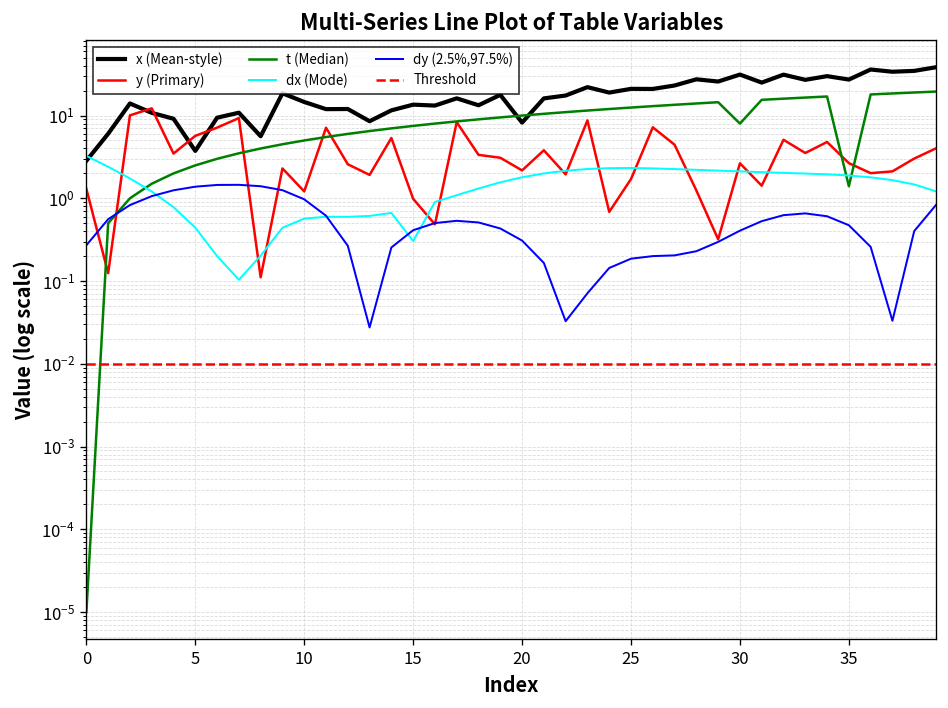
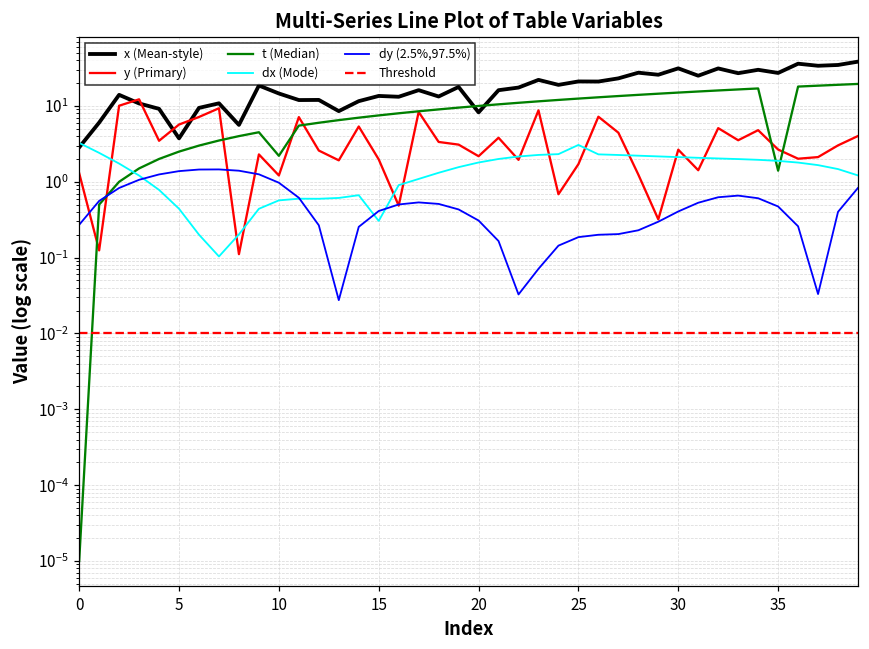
  {
    "x (Mean-style)": {
      "0": 2.8,
      "5": 4,
      "10": 15,
      "15": 14,
      "20": 8,
      "25": 21,
      "30": 30,
      "35": 27
    },
    "y (Primary)": {
      "0": 1.3,
      "5": 6,
      "10": 1.2,
-     "15": 1.0,
+     "15": 2.0,
      "20": 2.2,
      "25": 1.7,
      "30": 2.7,
      "35": 2.7
    },
    "t (Median)": {
      "0": 0.000010,
      "5": 2.5,
-     "10": 5,
+     "10": 2.2,
      "15": 8,
      "20": 10,
      "25": 13,
-     "30": 8,
+     "30": 15,
      "35": 1.4
    },
    "dx (Mode)": {
      "0": 3,
      "5": 0.4,
      "10": 0.6,
      "15": 0.3,
      "20": 1.8,
-     "25": 2.3,
+     "25": 3,
      "30": 2.1,
      "35": 1.9
    },
    "dy (2.5%,97.5%)": {
      "0": 0.27,
      "5": 1.4,
      "10": 1.0,
      "15": 0.4,
      "20": 0.3,
      "25": 0.2,
      "30": 0.4,
      "35": 0.5
    }
  }
